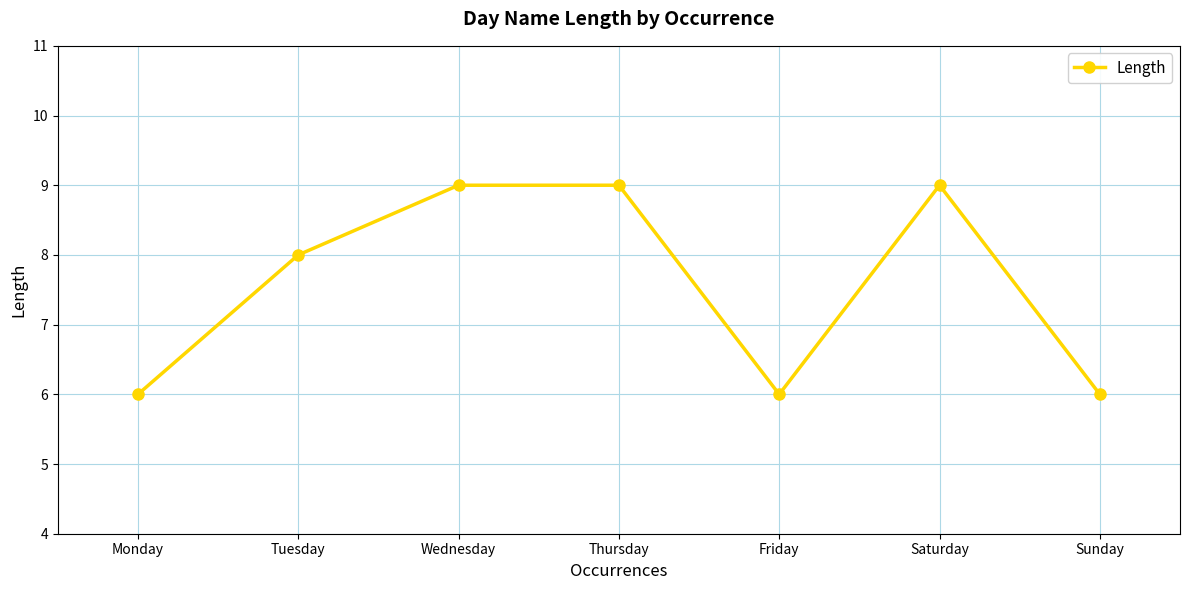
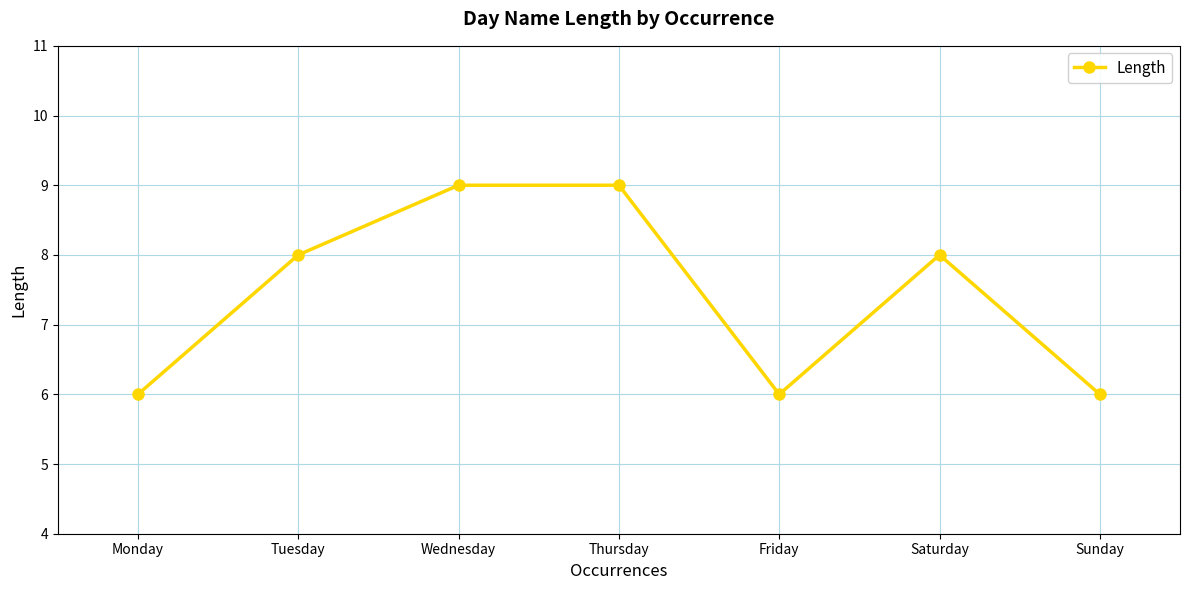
  {
    "Monday": 6,
    "Tuesday": 8,
    "Wednesday": 9,
    "Thursday": 9,
    "Friday": 6,
-   "Saturday": 9,
+   "Saturday": 8,
    "Sunday": 6
  }
